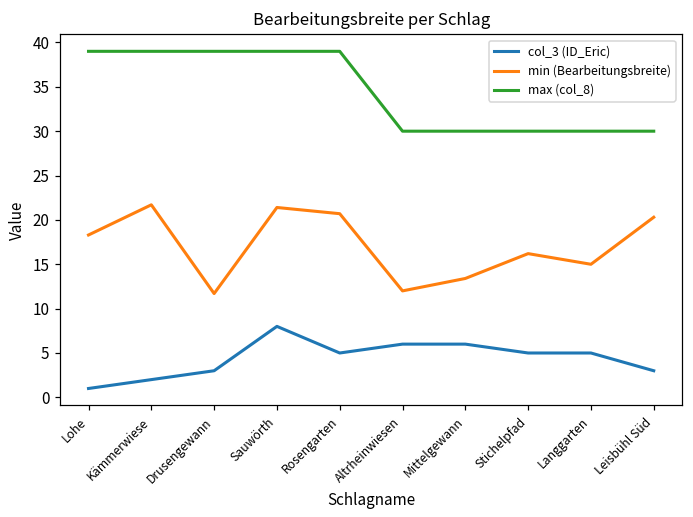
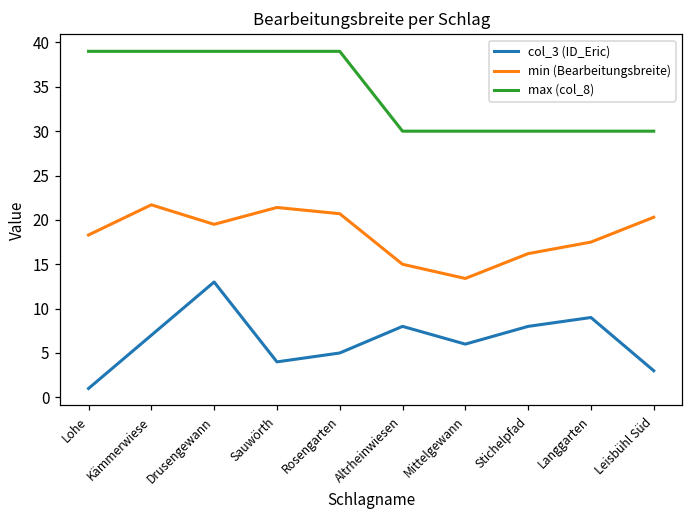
  {
    "col_3 (ID_Eric)": {
      "Lohe": 1,
-     "Kämmerwiese": 2,
-     "Drusengewann": 3,
-     "Sauwörth": 8,
+     "Kämmerwiese": 7,
+     "Drusengewann": 13,
+     "Sauwörth": 4,
      "Rosengarten": 5,
-     "Altrheinwiesen": 6,
+     "Altrheinwiesen": 8,
      "Mittelgewann": 6,
-     "Stichelpfad": 5,
-     "Langgarten": 5,
+     "Stichelpfad": 8,
+     "Langgarten": 9,
      "Leisbühl Süd": 3
    },
    "min (Bearbeitungsbreite)": {
      "Lohe": 18,
      "Kämmerwiese": 22,
-     "Drusengewann": 12,
+     "Drusengewann": 20,
      "Sauwörth": 21,
      "Rosengarten": 21,
-     "Altrheinwiesen": 12,
+     "Altrheinwiesen": 15,
      "Mittelgewann": 13,
      "Stichelpfad": 16,
-     "Langgarten": 15,
+     "Langgarten": 18,
      "Leisbühl Süd": 20
    },
    "max (col_8)": {
      "Lohe": 39,
      "Kämmerwiese": 39,
      "Drusengewann": 39,
      "Sauwörth": 39,
      "Rosengarten": 39,
      "Altrheinwiesen": 30,
      "Mittelgewann": 30,
      "Stichelpfad": 30,
      "Langgarten": 30,
      "Leisbühl Süd": 30
    }
  }
